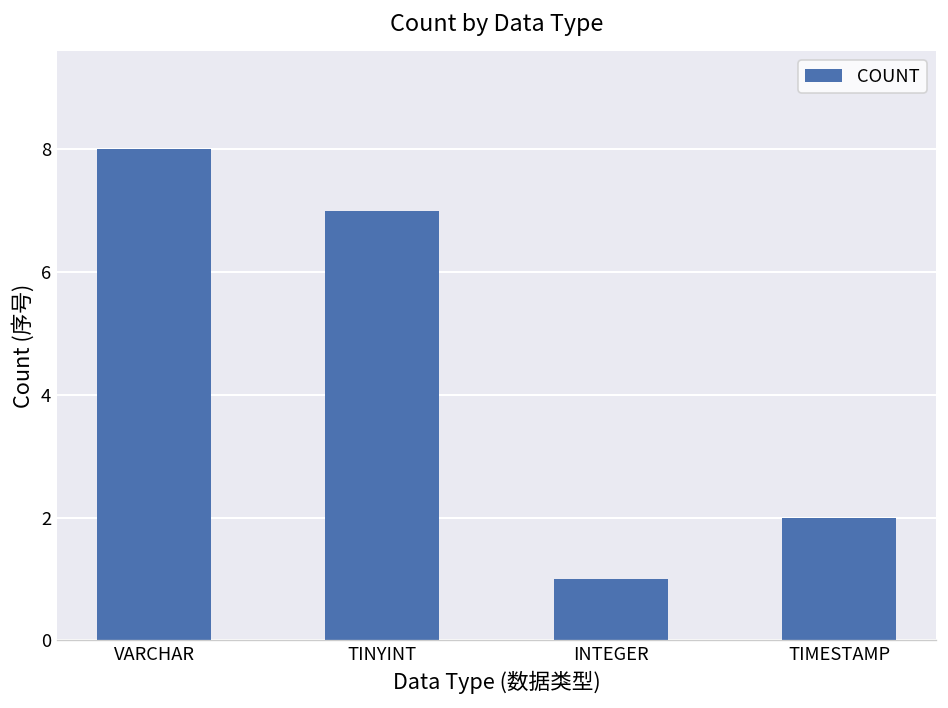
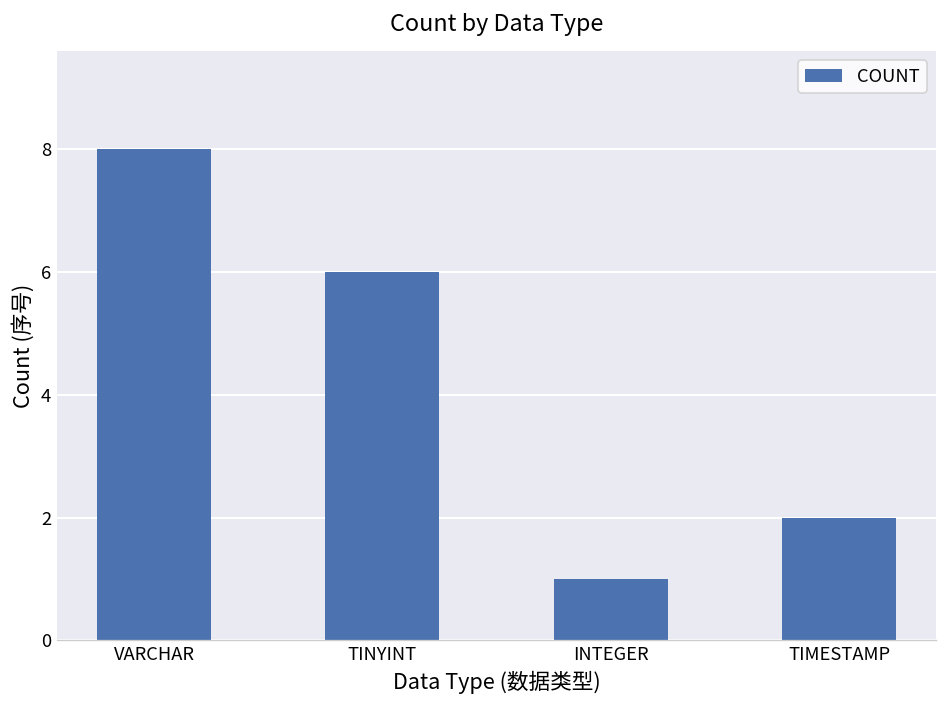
  {
    "VARCHAR": 8,
-   "TINYINT": 7,
+   "TINYINT": 6,
    "INTEGER": 1,
    "TIMESTAMP": 2
  }
